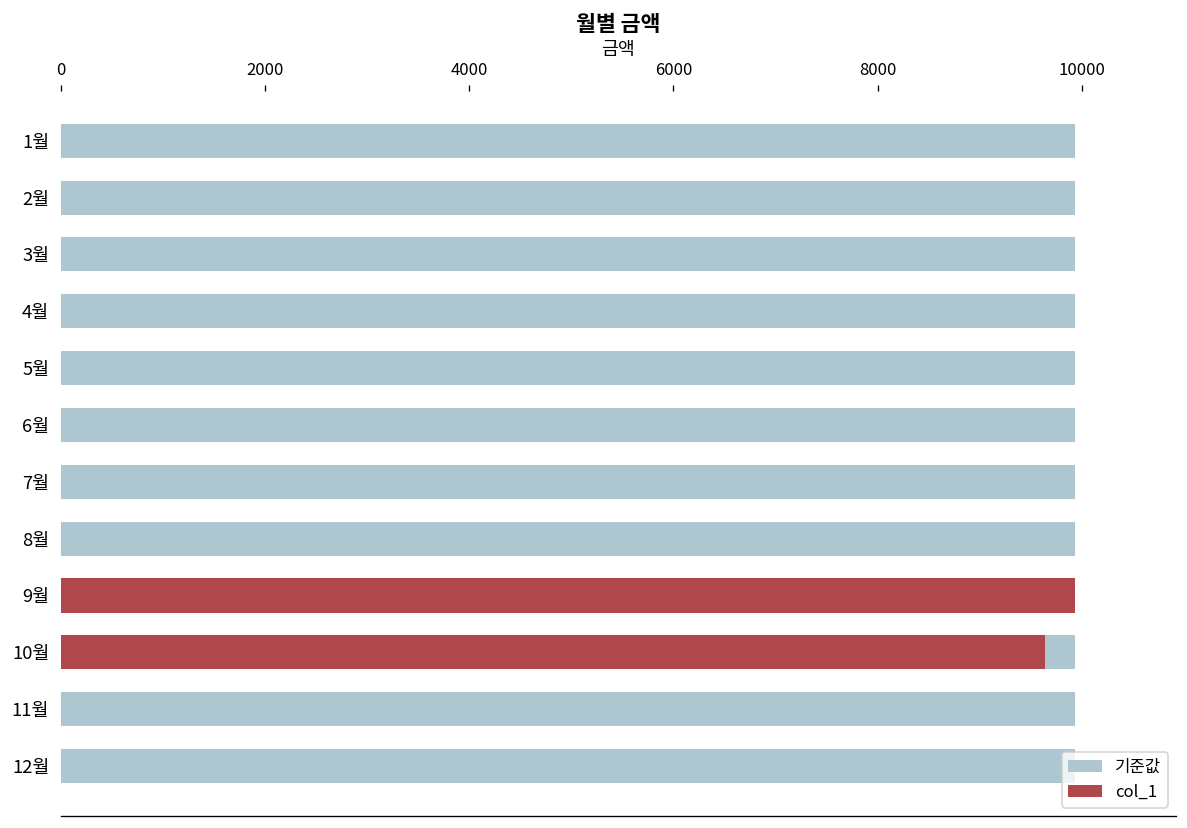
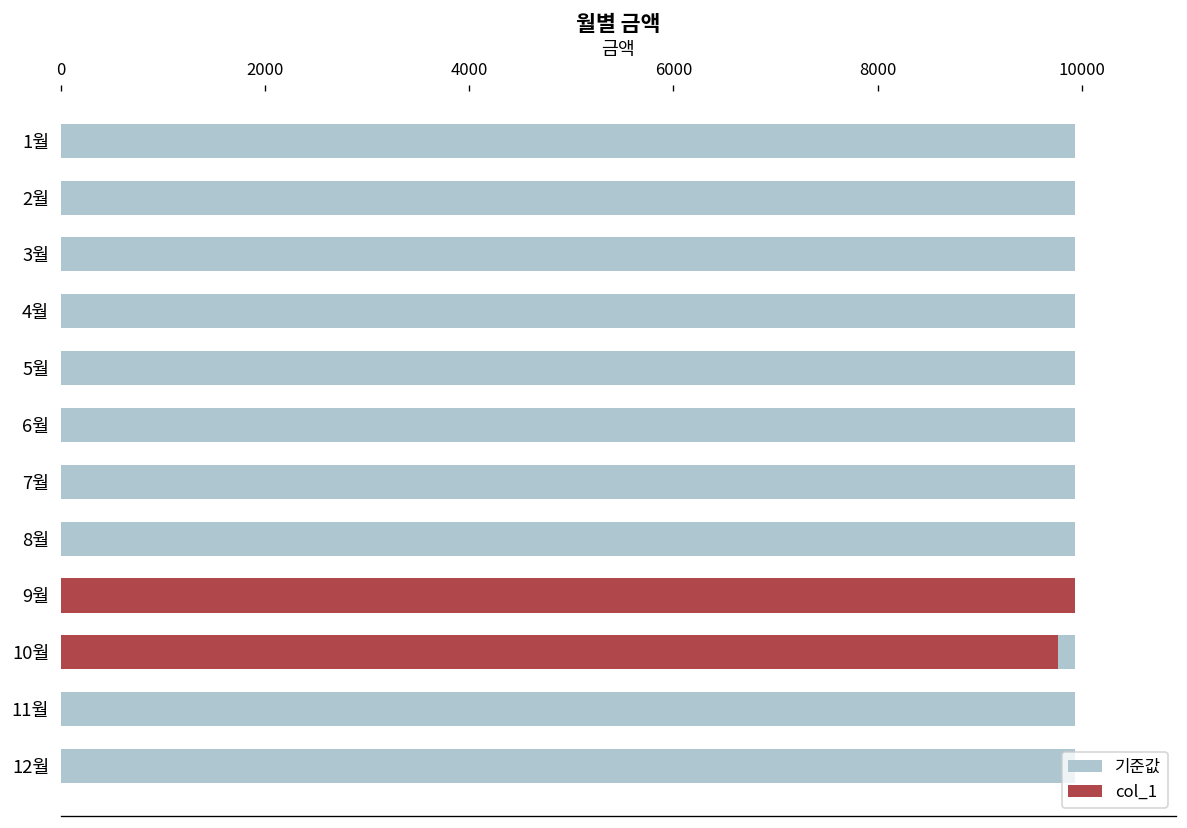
  {
    "기준값": {
      "1월": 9900,
      "2월": 9900,
      "3월": 9900,
      "4월": 9900,
      "5월": 9900,
      "6월": 9900,
      "7월": 9900,
      "8월": 9900,
      "9월": 9900,
      "10월": 9900,
      "11월": 9900
    },
    "col_1": {
      "1월": 0,
      "2월": 0,
      "3월": 0,
      "4월": 0,
      "5월": 0,
      "6월": 0,
      "7월": 0,
      "8월": 0,
      "9월": 9900,
-     "10월": 9600,
+     "10월": 9800,
      "11월": 0,
      "12월": 0
    }
  }
